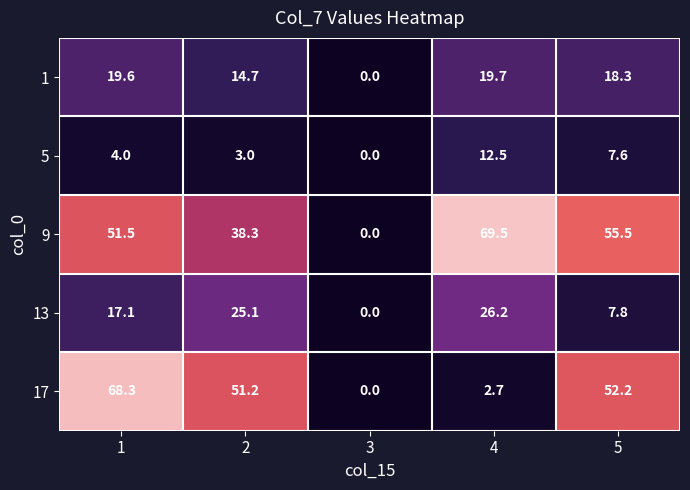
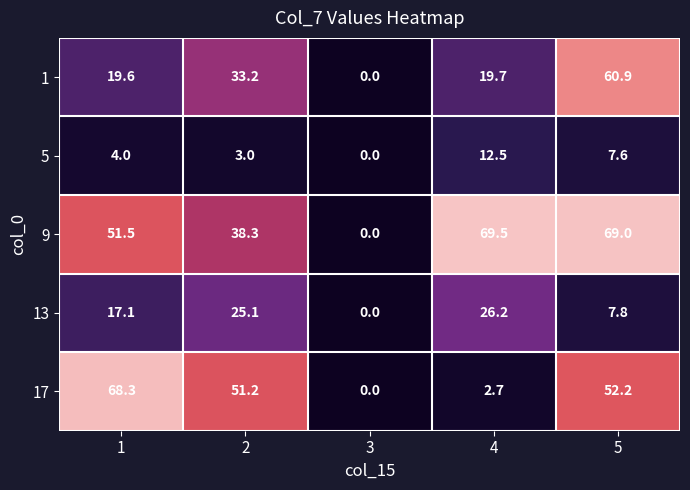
  {
    "1": {
      "1": 19.6,
-     "2": 14.7,
+     "2": 33.2,
      "3": 0.0,
      "4": 19.7,
-     "5": 18.3
+     "5": 60.9
    },
    "5": {
      "1": 4.0,
      "2": 3.0,
      "3": 0.0,
      "4": 12.5,
      "5": 7.6
    },
    "9": {
      "1": 51.5,
      "2": 38.3,
      "3": 0.0,
      "4": 69.5,
-     "5": 55.5
+     "5": 69.0
    },
    "13": {
      "1": 17.1,
      "2": 25.1,
      "3": 0.0,
      "4": 26.2,
      "5": 7.8
    },
    "17": {
      "1": 68.3,
      "2": 51.2,
      "3": 0.0,
      "4": 2.7,
      "5": 52.2
    }
  }
